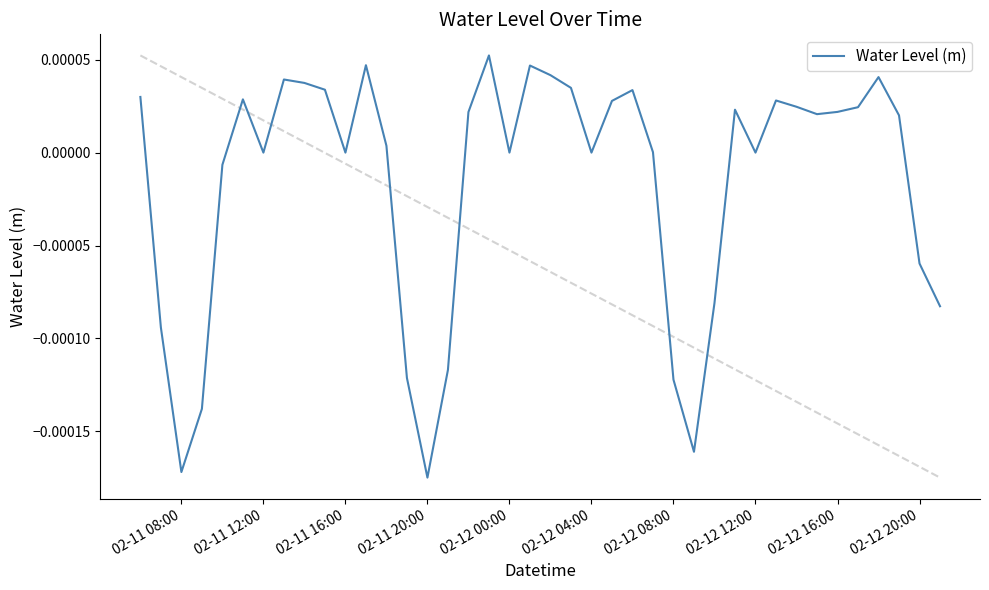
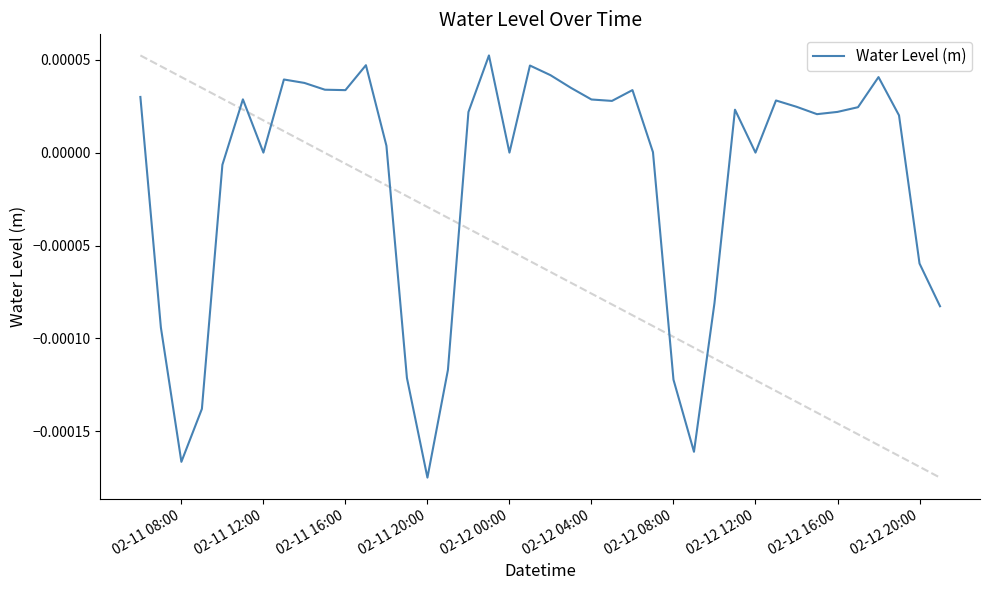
  {
    "Water Level (m)": {
-     "02-11 08:00": -0.000172,
+     "02-11 08:00": -0.000166,
      "02-11 12:00": 0.000000,
-     "02-11 16:00": 0.00000,
+     "02-11 16:00": 0.00003,
      "02-11 20:00": -0.000175,
      "02-12 00:00": 0.000000,
-     "02-12 04:00": 0.00000,
+     "02-12 04:00": 0.00003,
      "02-12 08:00": -0.000122,
      "02-12 12:00": 0.000000,
      "02-12 16:00": 0.000022,
      "02-12 20:00": -0.000060
    }
  }
